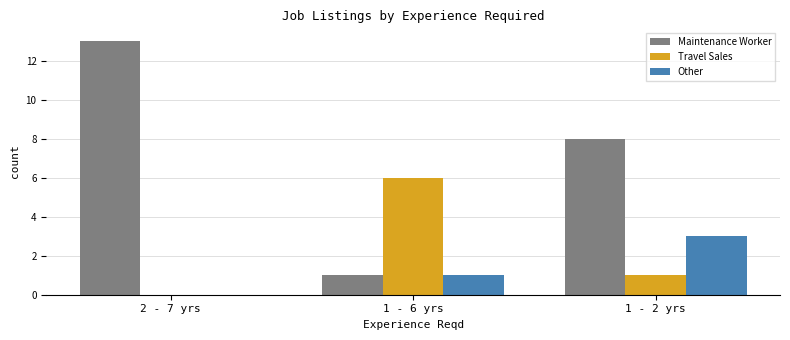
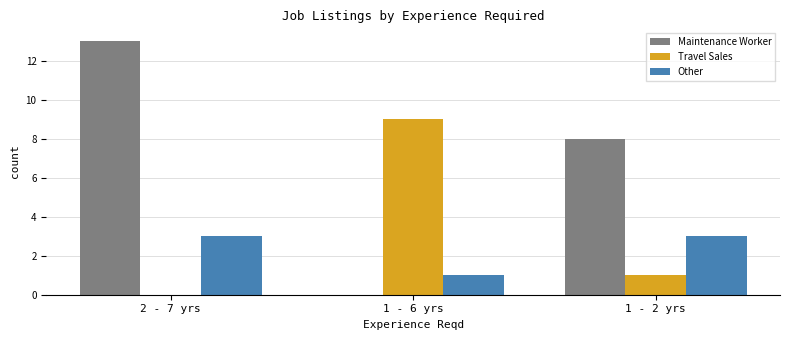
  {
    "Maintenance Worker": {
      "2 - 7 yrs": 13,
-     "1 - 6 yrs": 1,
+     "1 - 6 yrs": 0,
      "1 - 2 yrs": 8
    },
    "Travel Sales": {
      "2 - 7 yrs": 0,
-     "1 - 6 yrs": 6,
+     "1 - 6 yrs": 9,
      "1 - 2 yrs": 1
    },
    "Other": {
-     "2 - 7 yrs": 0,
+     "2 - 7 yrs": 3,
      "1 - 6 yrs": 1,
      "1 - 2 yrs": 3
    }
  }
